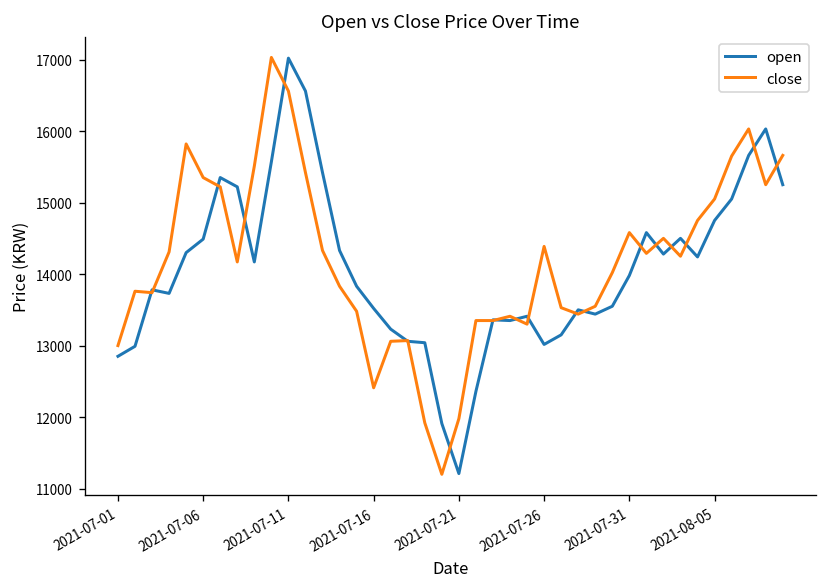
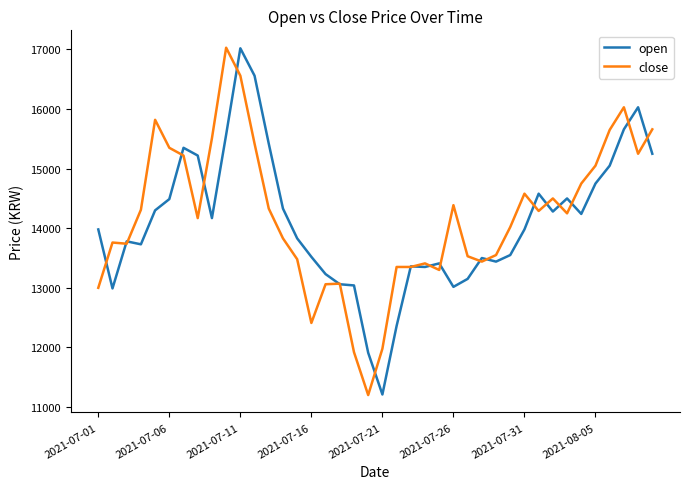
  {
    "open": {
-     "2021-07-01": 12900,
+     "2021-07-01": 14000,
      "2021-07-06": 14500,
      "2021-07-11": 17000,
      "2021-07-16": 13500,
      "2021-07-21": 11200,
      "2021-07-26": 13000,
      "2021-07-31": 14000,
      "2021-08-05": 14800
    },
    "close": {
      "2021-07-01": 13000,
      "2021-07-06": 15400,
      "2021-07-11": 16600,
      "2021-07-16": 12400,
      "2021-07-21": 12000,
      "2021-07-26": 14400,
      "2021-07-31": 14600,
      "2021-08-05": 15100
    }
  }
